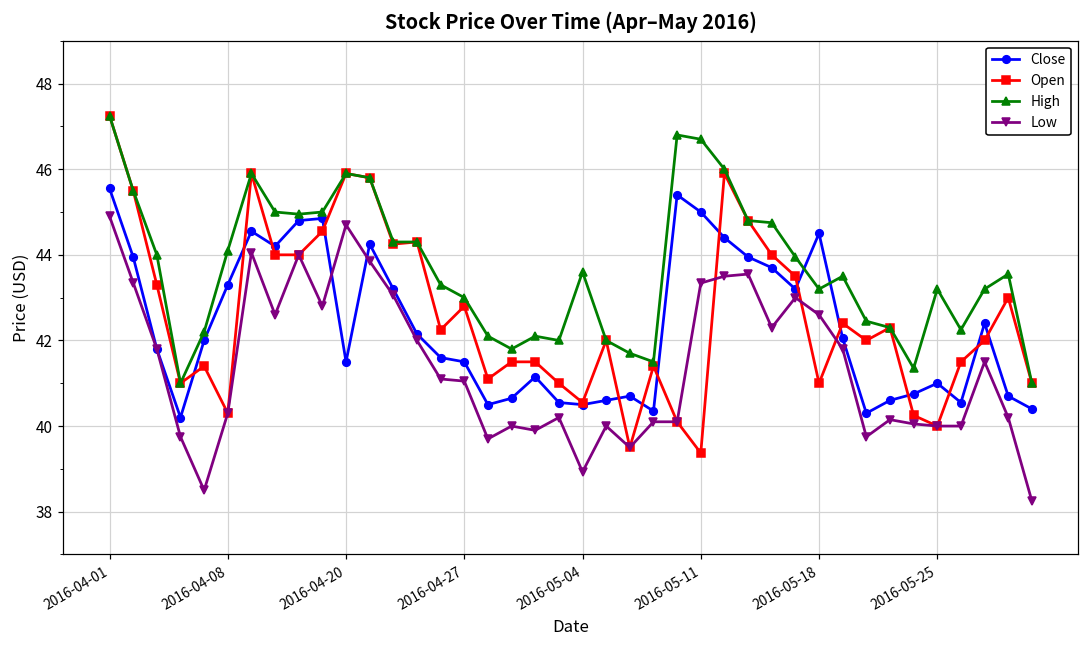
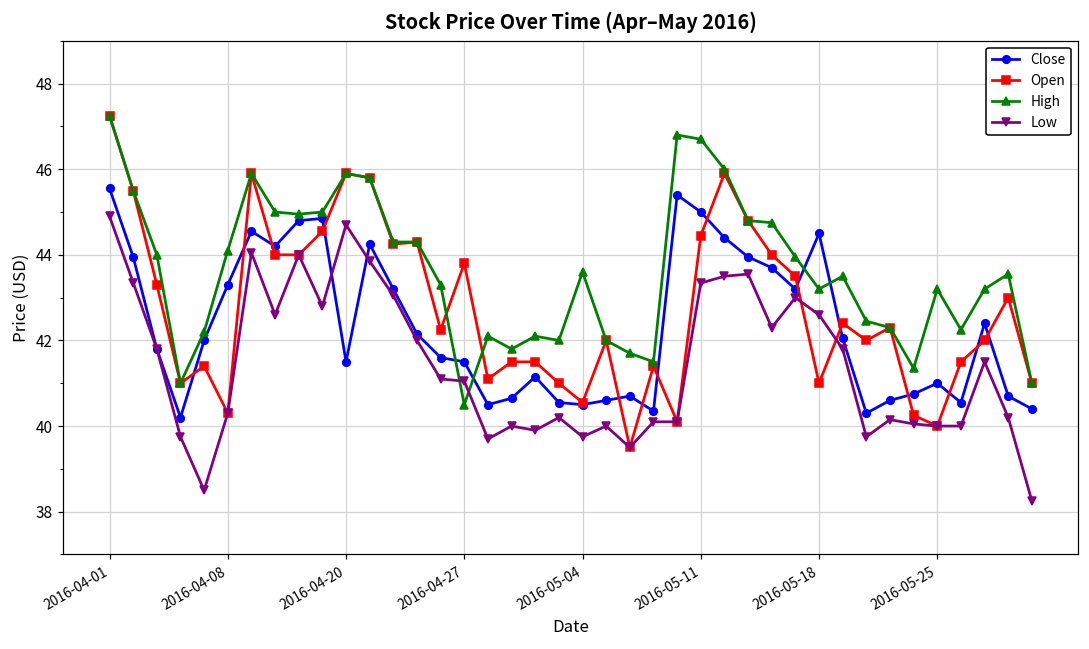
  {
    "Close": {
      "2016-04-01": 45.6,
      "2016-04-08": 43.3,
      "2016-04-20": 41.5,
      "2016-04-27": 41.5,
      "2016-05-11": 45.0,
      "2016-05-18": 44.5,
      "2016-05-25": 41.0
    },
    "Open": {
-     "2016-04-27": 42.8,
-     "2016-05-11": 39.4,
+     "2016-04-27": 43.8,
+     "2016-05-11": 44.5,
      "2016-05-18": 41.0
    },
    "High": {
      "2016-04-08": 44.1,
-     "2016-04-27": 43.0,
+     "2016-04-27": 40.5,
      "2016-05-04": 43.6,
      "2016-05-11": 46.7,
      "2016-05-18": 43.2,
      "2016-05-25": 43.2
    },
    "Low": {
      "2016-04-01": 44.9,
      "2016-04-20": 44.7,
      "2016-04-27": 41.1,
-     "2016-05-04": 38.9,
+     "2016-05-04": 39.8,
      "2016-05-11": 43.3,
      "2016-05-18": 42.6
    }
  }
